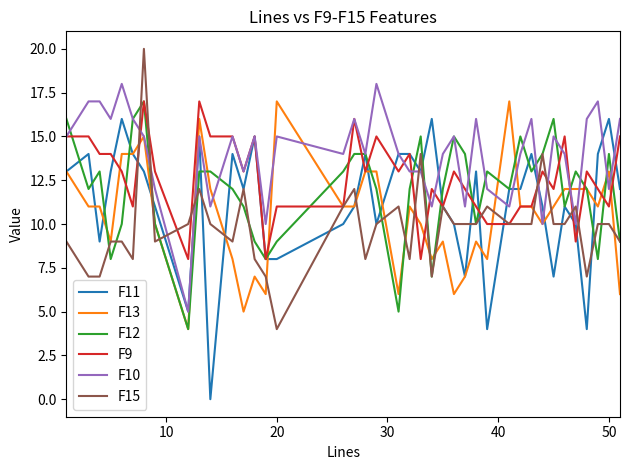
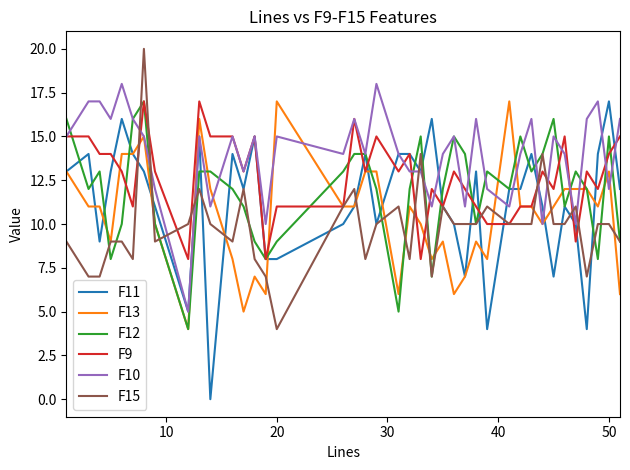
  {
    "F11": {
      "20": 8,
-     "50": 16
+     "50": 17
    },
    "F13": {
      "20": 17,
      "50": 13
    },
    "F12": {
      "20": 9,
-     "50": 14
+     "50": 15
    },
    "F9": {
      "20": 11,
-     "50": 11
+     "50": 14
    },
    "F10": {
      "20": 15,
      "50": 12
    },
    "F15": {
      "20": 4,
      "50": 10
    }
  }
